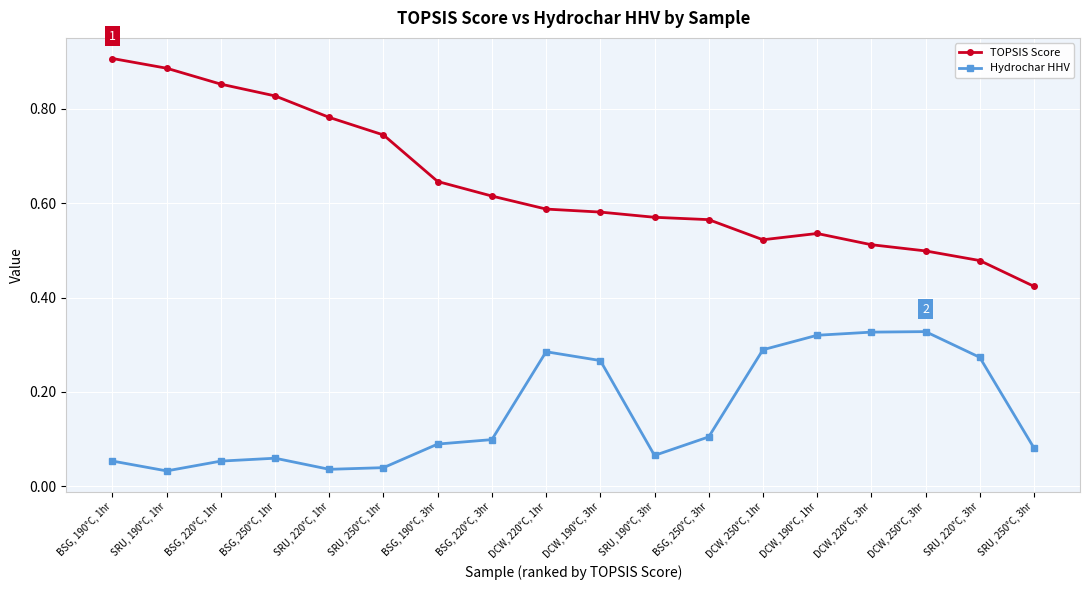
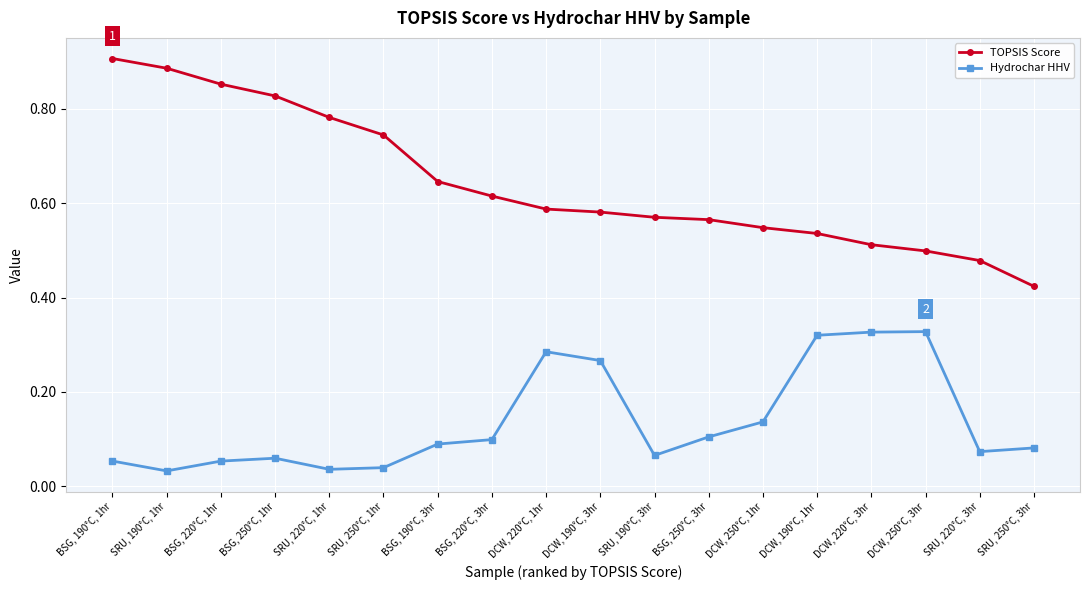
  {
    "TOPSIS Score": {
      "SRU, 190°C, 1hr": 0.89,
      "BSG, 220°C, 1hr": 0.85,
      "BSG, 250°C, 1hr": 0.83,
      "SRU, 220°C, 1hr": 0.78,
      "SRU, 250°C, 1hr": 0.74,
      "BSG, 190°C, 3hr": 0.65,
      "BSG, 220°C, 3hr": 0.62,
      "DCW, 220°C, 1hr": 0.59,
      "DCW, 190°C, 3hr": 0.58,
      "SRU, 190°C, 3hr": 0.57,
      "BSG, 250°C, 3hr": 0.57,
-     "DCW, 250°C, 1hr": 0.52,
+     "DCW, 250°C, 1hr": 0.55,
      "DCW, 190°C, 1hr": 0.54,
      "DCW, 220°C, 3hr": 0.51,
      "DCW, 250°C, 3hr": 0.50,
      "SRU, 220°C, 3hr": 0.48,
      "SRU, 250°C, 3hr": 0.42
    },
    "Hydrochar HHV": {
      "BSG, 190°C, 1hr": 0.05,
      "SRU, 190°C, 1hr": 0.03,
      "BSG, 220°C, 1hr": 0.05,
      "BSG, 250°C, 1hr": 0.06,
      "SRU, 220°C, 1hr": 0.04,
      "SRU, 250°C, 1hr": 0.04,
      "BSG, 190°C, 3hr": 0.09,
      "BSG, 220°C, 3hr": 0.10,
      "DCW, 220°C, 1hr": 0.29,
      "DCW, 190°C, 3hr": 0.27,
      "SRU, 190°C, 3hr": 0.07,
      "BSG, 250°C, 3hr": 0.10,
-     "DCW, 250°C, 1hr": 0.29,
+     "DCW, 250°C, 1hr": 0.14,
      "DCW, 190°C, 1hr": 0.32,
      "DCW, 220°C, 3hr": 0.33,
-     "SRU, 220°C, 3hr": 0.27,
+     "SRU, 220°C, 3hr": 0.07,
      "SRU, 250°C, 3hr": 0.08
    }
  }
